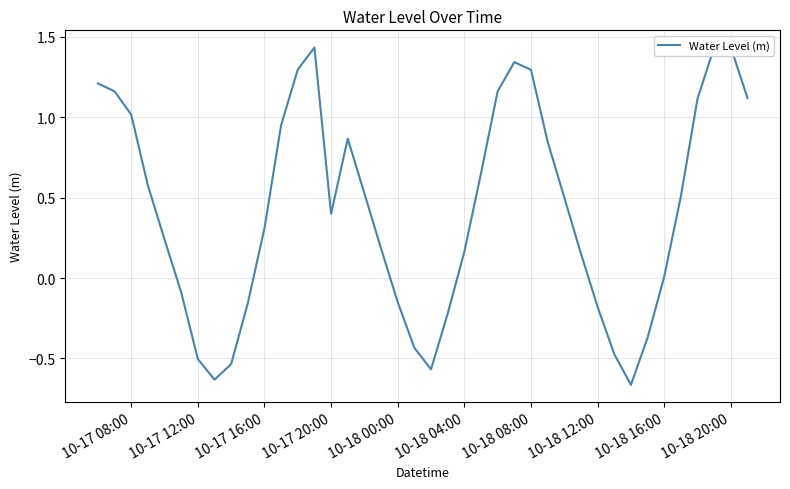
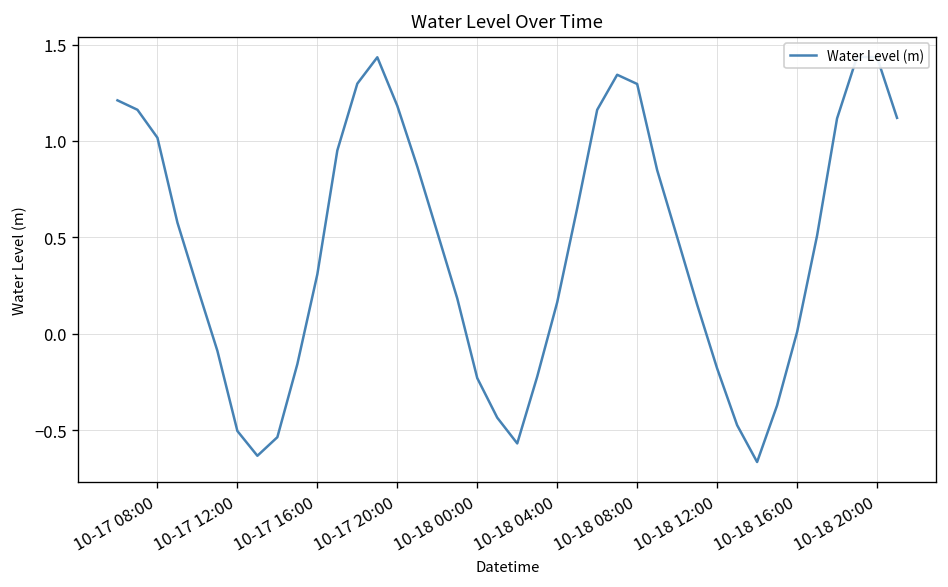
  {
    "10-17 08:00": 1.02,
    "10-17 12:00": -0.50,
    "10-17 16:00": 0.31,
-   "10-17 20:00": 0.40,
-   "10-18 00:00": -0.15,
+   "10-17 20:00": 1.18,
+   "10-18 00:00": -0.23,
    "10-18 04:00": 0.16,
    "10-18 08:00": 1.30,
    "10-18 12:00": -0.18,
    "10-18 16:00": 0.01
  }
